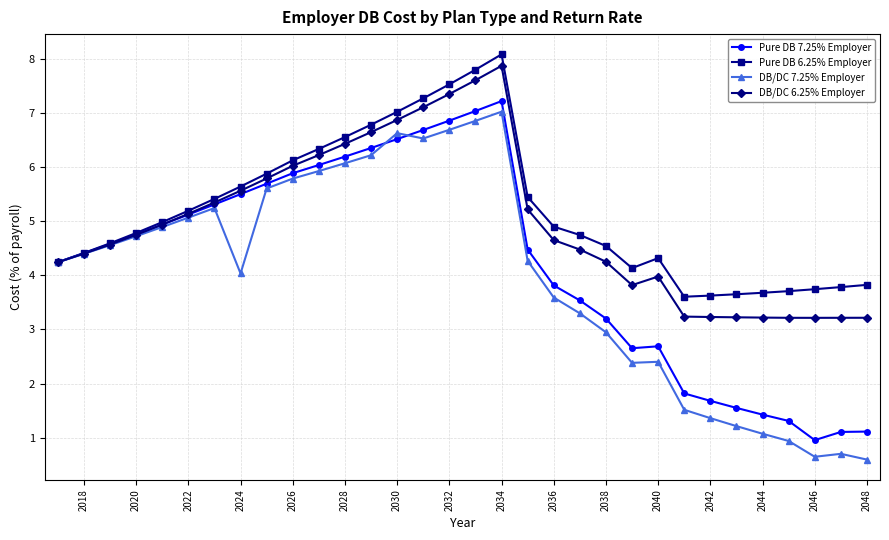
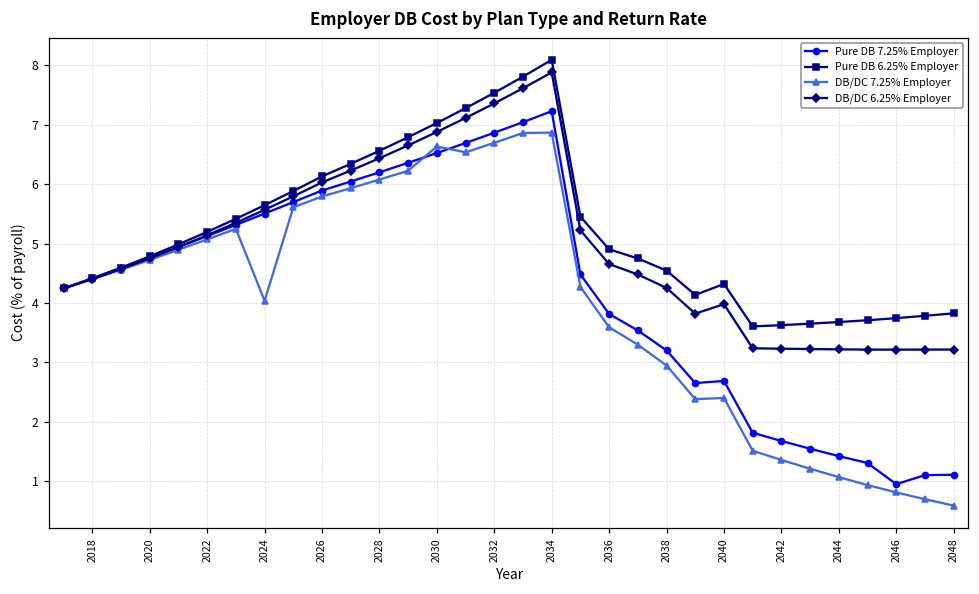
  {
    "Pure DB 7.25% Employer": {
      "2024": 5.5,
      "2026": 5.9,
      "2028": 6.2,
      "2030": 6.5,
      "2032": 6.9,
      "2034": 7.2,
      "2036": 3.8,
      "2038": 3.2,
      "2040": 2.7,
      "2042": 1.7,
      "2044": 1.4,
      "2046": 1.0,
      "2048": 1.1
    },
    "DB/DC 7.25% Employer": {
      "2022": 5.1,
      "2024": 4.0,
      "2026": 5.8,
      "2028": 6.1,
      "2030": 6.6,
      "2032": 6.7,
-     "2034": 7.0,
+     "2034": 6.9,
      "2036": 3.6,
      "2038": 2.9,
      "2040": 2.4,
      "2042": 1.4,
      "2044": 1.1,
-     "2046": 0.6,
+     "2046": 0.8,
      "2048": 0.6
    }
  }
